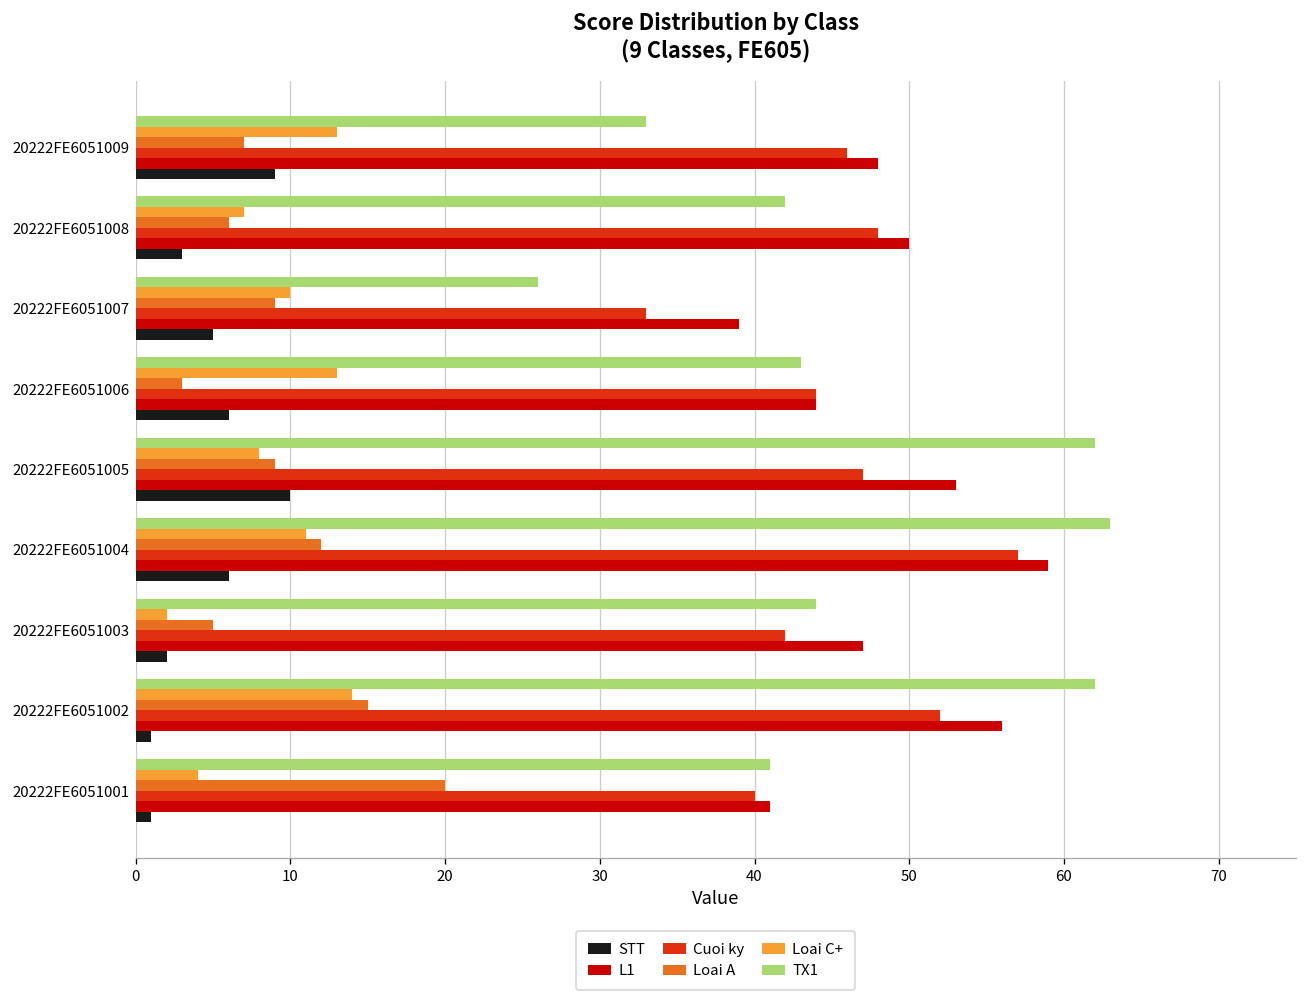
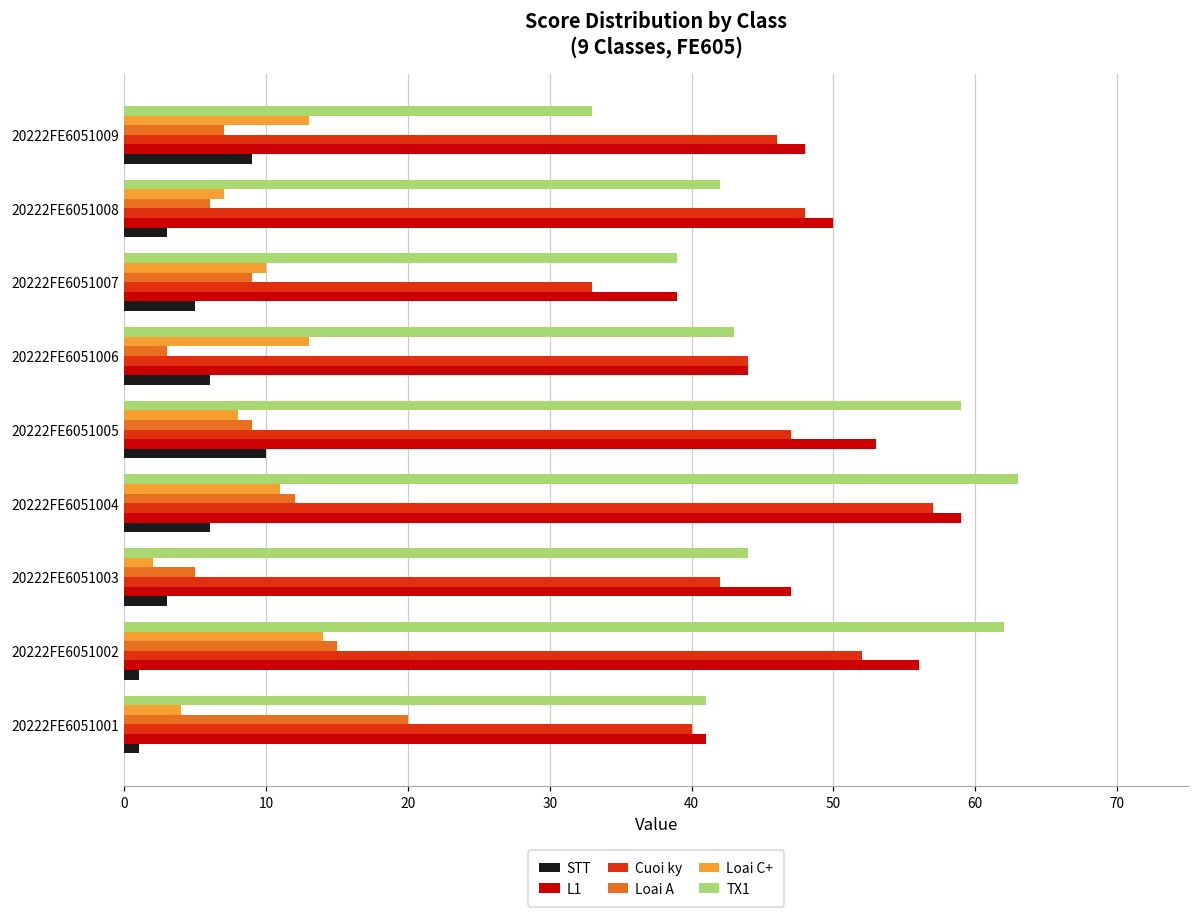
  {
    "STT": {
      "20222FE6051009": 9,
      "20222FE6051008": 3,
      "20222FE6051007": 5,
      "20222FE6051006": 6,
      "20222FE6051005": 10,
      "20222FE6051004": 6,
-     "20222FE6051003": 2,
+     "20222FE6051003": 3,
      "20222FE6051002": 1,
      "20222FE6051001": 1
    },
    "TX1": {
      "20222FE6051009": 33,
      "20222FE6051008": 42,
-     "20222FE6051007": 26,
+     "20222FE6051007": 39,
      "20222FE6051006": 43,
-     "20222FE6051005": 62,
+     "20222FE6051005": 59,
      "20222FE6051004": 63,
      "20222FE6051003": 44,
      "20222FE6051002": 62,
      "20222FE6051001": 41
    }
  }
